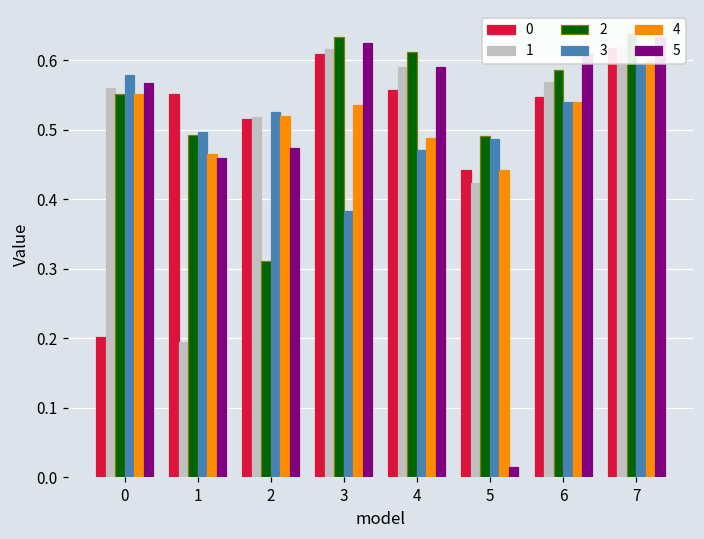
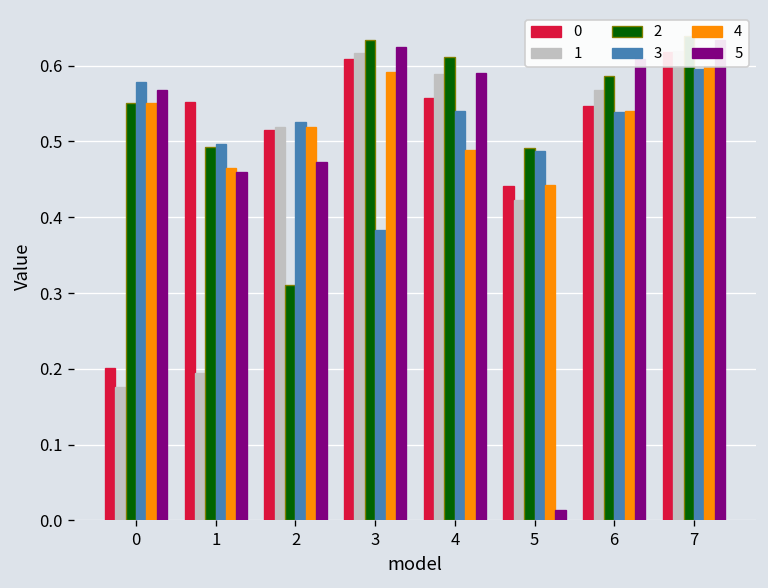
  {
    "0": {
      "0": 0.20,
      "1": 0.55,
      "2": 0.52,
      "3": 0.61,
      "4": 0.56,
      "5": 0.44,
      "6": 0.55
    },
    "1": {
-     "0": 0.56,
+     "0": 0.18,
      "1": 0.20,
      "2": 0.52,
      "3": 0.62,
      "4": 0.59,
      "5": 0.42,
      "6": 0.57
    },
    "2": {
      "0": 0.55,
      "1": 0.49,
      "2": 0.31,
      "3": 0.63,
      "4": 0.61,
      "5": 0.49,
      "6": 0.59
    },
    "3": {
      "0": 0.58,
      "1": 0.50,
      "2": 0.53,
      "3": 0.38,
-     "4": 0.47,
+     "4": 0.54,
      "5": 0.49,
      "6": 0.54
    },
    "4": {
      "0": 0.55,
      "1": 0.46,
      "2": 0.52,
-     "3": 0.54,
+     "3": 0.59,
      "4": 0.49,
      "5": 0.44,
      "6": 0.54
    },
    "5": {
      "0": 0.57,
      "1": 0.46,
      "2": 0.47,
      "3": 0.62,
      "4": 0.59,
      "5": 0.01
    }
  }
